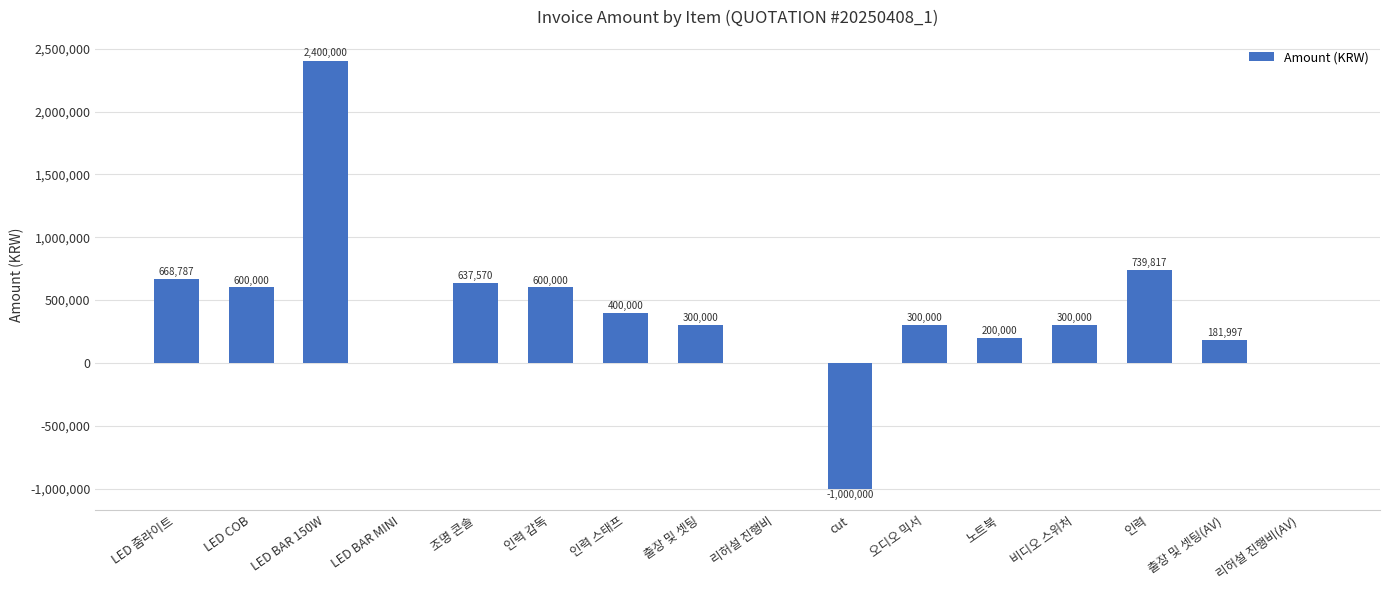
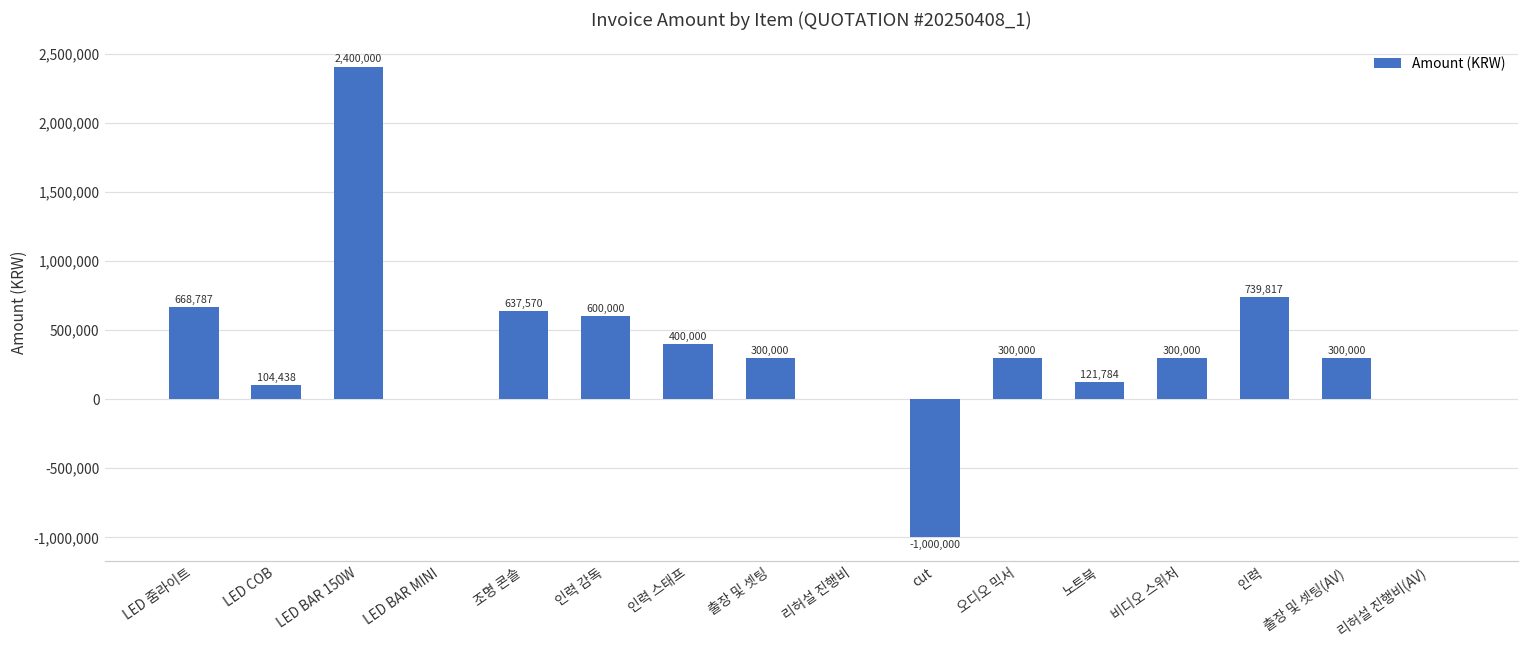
  {
    "LED 줌라이트": "668,787",
-   "LED COB": "600,000",
+   "LED COB": "104,438",
    "LED BAR 150W": "2,400,000",
    "조명 콘솔": "637,570",
    "인력 감독": "600,000",
    "인력 스태프": "400,000",
    "출장 및 셋팅": "300,000",
    "cut": "-1,000,000",
    "오디오 믹서": "300,000",
-   "노트북": "200,000",
+   "노트북": "121,784",
    "비디오 스위처": "300,000",
    "인력": "739,817",
-   "출장 및 셋팅(AV)": "181,997"
+   "출장 및 셋팅(AV)": "300,000"
  }
